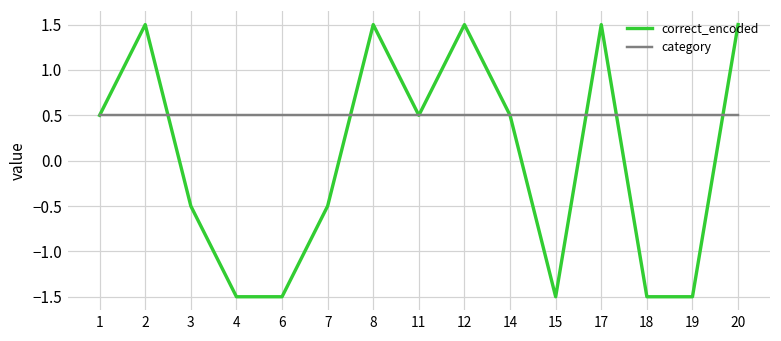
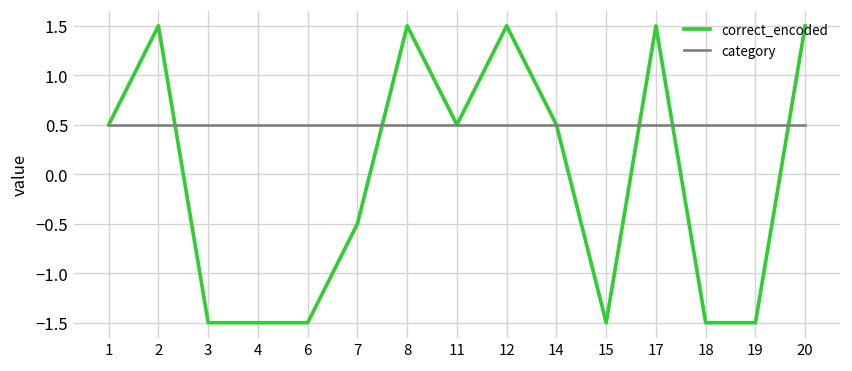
  {
    "correct_encoded": {
      "2": 1.5,
-     "3": -0.5,
+     "3": -1.5,
      "4": -1.5,
      "6": -1.5,
      "7": -0.5,
      "8": 1.5,
      "12": 1.5,
      "15": -1.5,
      "17": 1.5,
      "18": -1.5,
      "19": -1.5,
      "20": 1.5
    },
    "category": {
      "2": 0.5,
      "3": 0.5,
      "4": 0.5,
      "6": 0.5,
      "7": 0.5,
      "8": 0.5,
      "12": 0.5,
      "15": 0.5,
      "17": 0.5,
      "18": 0.5,
      "19": 0.5,
      "20": 0.5
    }
  }
